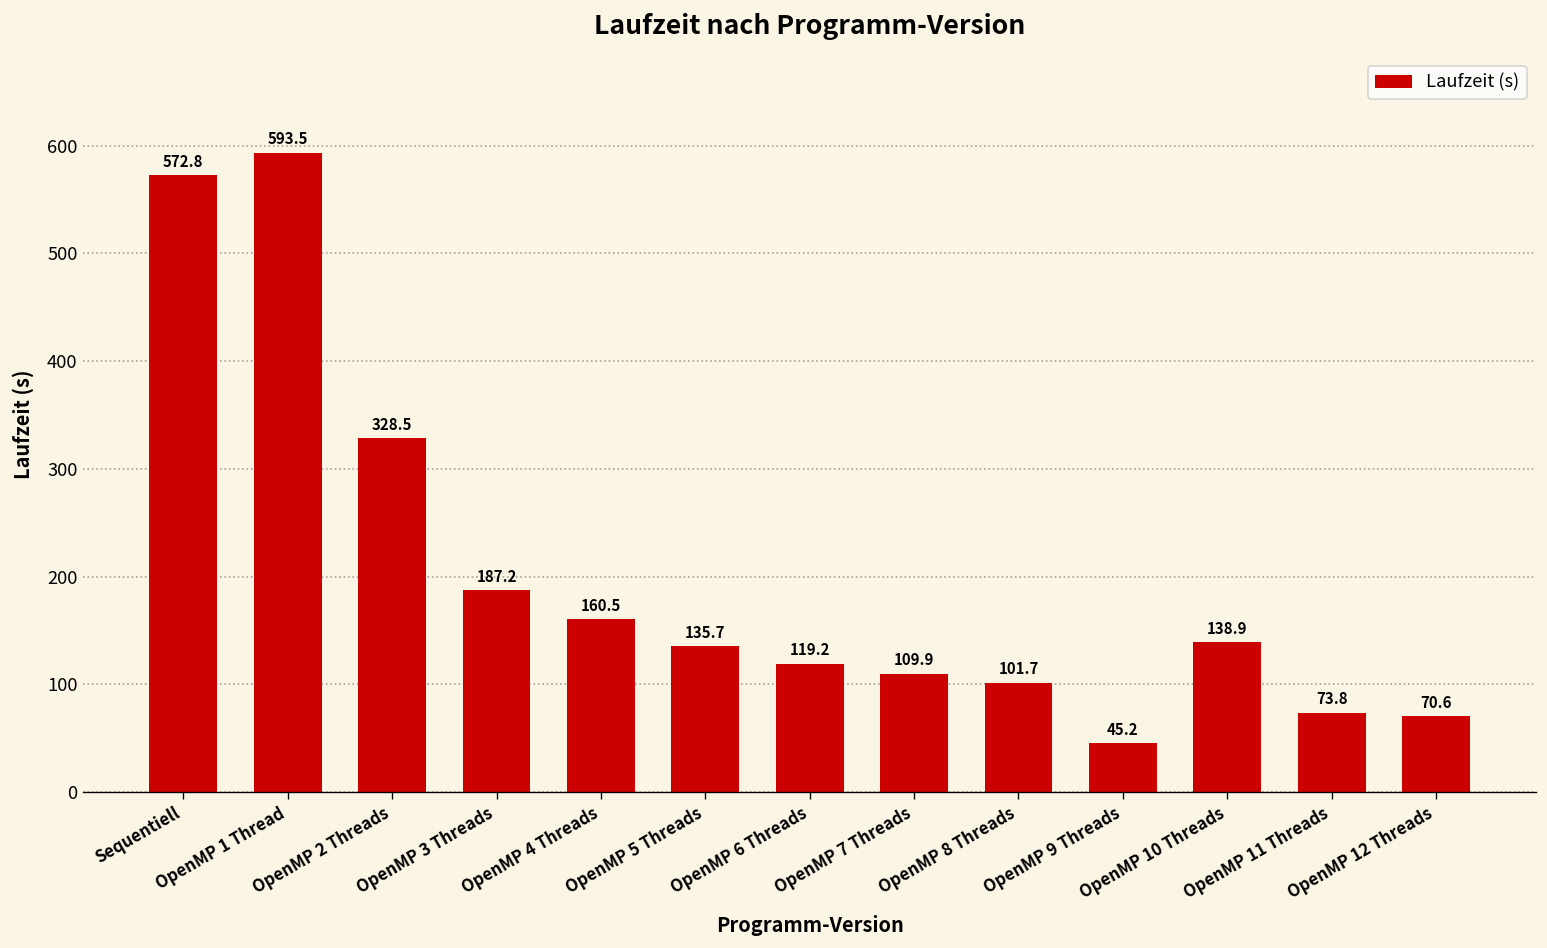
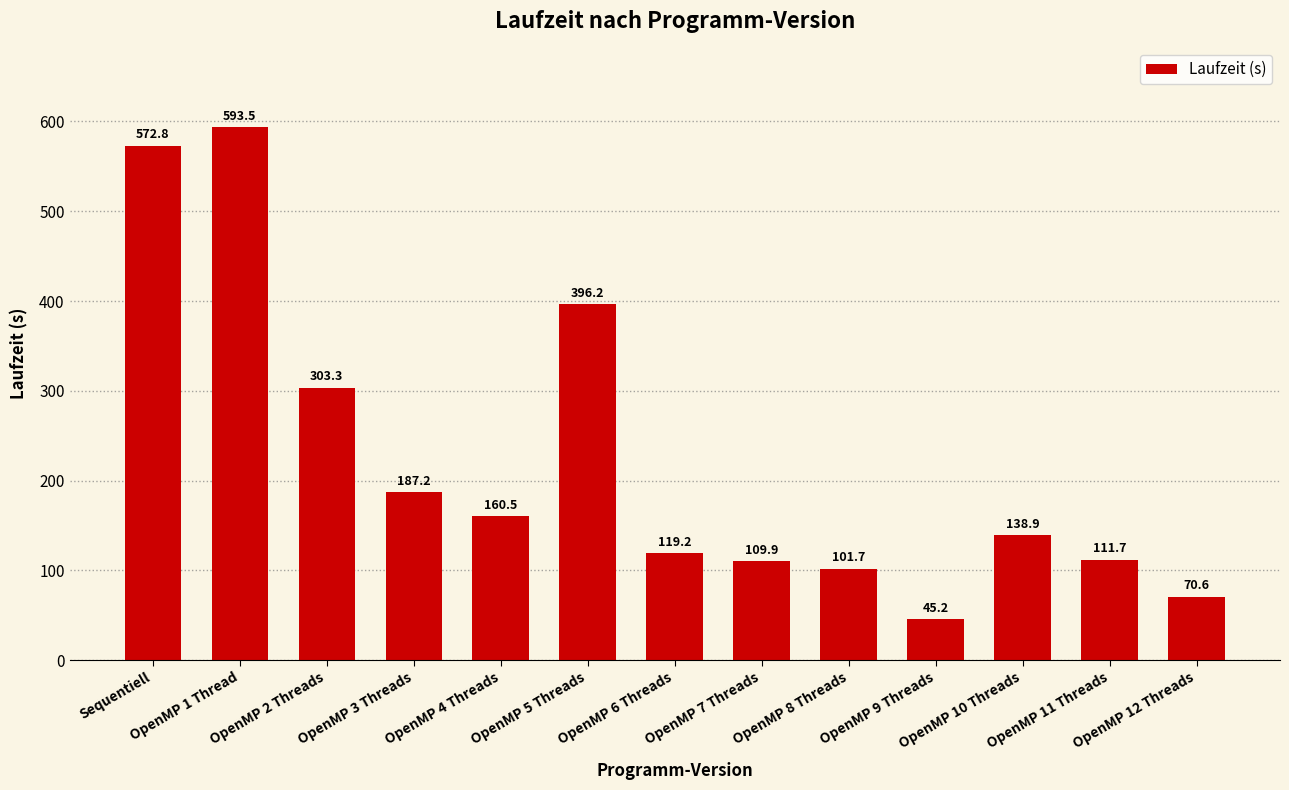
  {
    "Sequentiell": 572.8,
    "OpenMP 1 Thread": 593.5,
-   "OpenMP 2 Threads": 328.5,
+   "OpenMP 2 Threads": 303.3,
    "OpenMP 3 Threads": 187.2,
    "OpenMP 4 Threads": 160.5,
-   "OpenMP 5 Threads": 135.7,
+   "OpenMP 5 Threads": 396.2,
    "OpenMP 6 Threads": 119.2,
    "OpenMP 7 Threads": 109.9,
    "OpenMP 8 Threads": 101.7,
    "OpenMP 9 Threads": 45.2,
    "OpenMP 10 Threads": 138.9,
-   "OpenMP 11 Threads": 73.8,
+   "OpenMP 11 Threads": 111.7,
    "OpenMP 12 Threads": 70.6
  }
